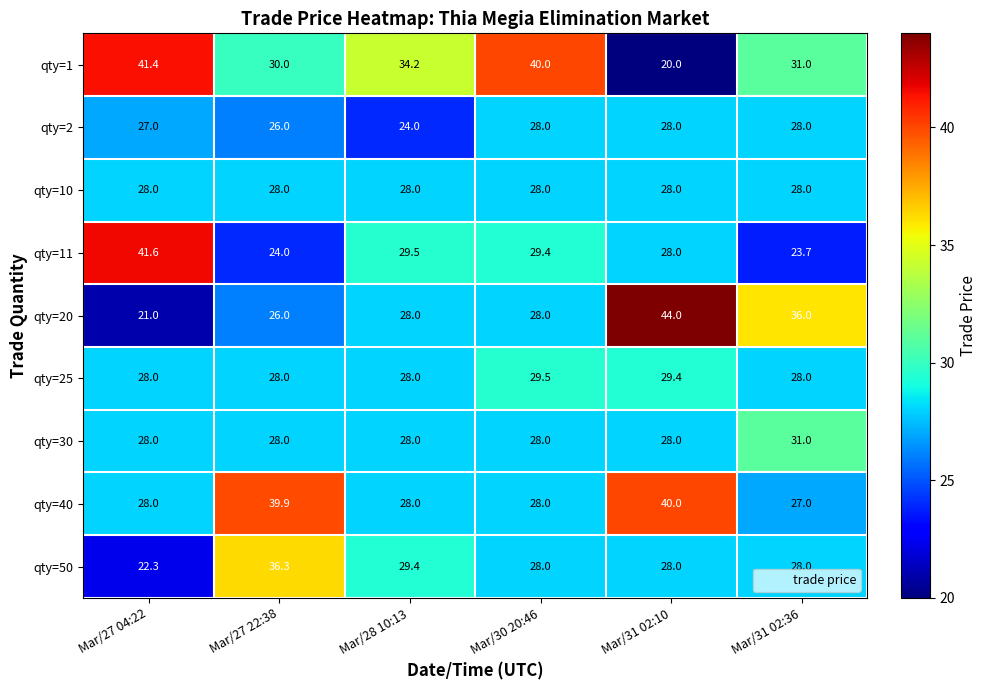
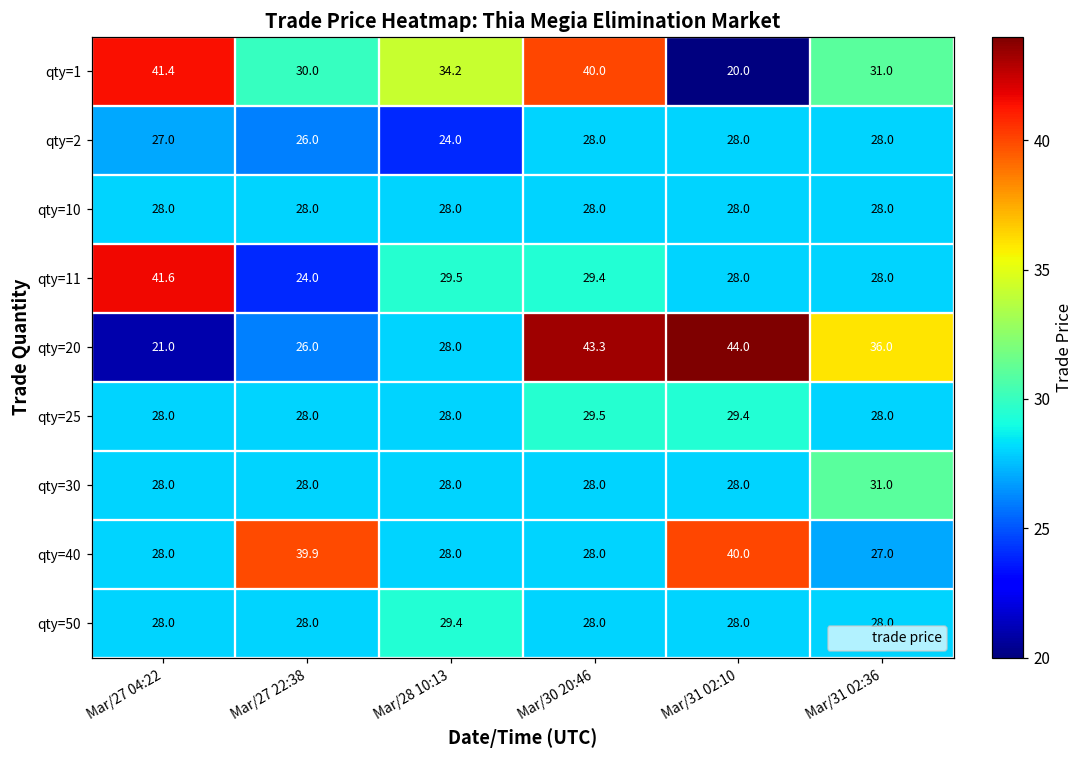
  {
    "qty=1": {
      "Mar/27 04:22": 41.4,
      "Mar/27 22:38": 30.0,
      "Mar/28 10:13": 34.2,
      "Mar/30 20:46": 40.0,
      "Mar/31 02:10": 20.0,
      "Mar/31 02:36": 31.0
    },
    "qty=2": {
      "Mar/27 04:22": 27.0,
      "Mar/27 22:38": 26.0,
      "Mar/28 10:13": 24.0,
      "Mar/30 20:46": 28.0,
      "Mar/31 02:10": 28.0,
      "Mar/31 02:36": 28.0
    },
    "qty=10": {
      "Mar/27 04:22": 28.0,
      "Mar/27 22:38": 28.0,
      "Mar/28 10:13": 28.0,
      "Mar/30 20:46": 28.0,
      "Mar/31 02:10": 28.0,
      "Mar/31 02:36": 28.0
    },
    "qty=11": {
      "Mar/27 04:22": 41.6,
      "Mar/27 22:38": 24.0,
      "Mar/28 10:13": 29.5,
      "Mar/30 20:46": 29.4,
      "Mar/31 02:10": 28.0,
-     "Mar/31 02:36": 23.7
+     "Mar/31 02:36": 28.0
    },
    "qty=20": {
      "Mar/27 04:22": 21.0,
      "Mar/27 22:38": 26.0,
      "Mar/28 10:13": 28.0,
-     "Mar/30 20:46": 28.0,
+     "Mar/30 20:46": 43.3,
      "Mar/31 02:10": 44.0,
      "Mar/31 02:36": 36.0
    },
    "qty=25": {
      "Mar/27 04:22": 28.0,
      "Mar/27 22:38": 28.0,
      "Mar/28 10:13": 28.0,
      "Mar/30 20:46": 29.5,
      "Mar/31 02:10": 29.4,
      "Mar/31 02:36": 28.0
    },
    "qty=30": {
      "Mar/27 04:22": 28.0,
      "Mar/27 22:38": 28.0,
      "Mar/28 10:13": 28.0,
      "Mar/30 20:46": 28.0,
      "Mar/31 02:10": 28.0,
      "Mar/31 02:36": 31.0
    },
    "qty=40": {
      "Mar/27 04:22": 28.0,
      "Mar/27 22:38": 39.9,
      "Mar/28 10:13": 28.0,
      "Mar/30 20:46": 28.0,
      "Mar/31 02:10": 40.0,
      "Mar/31 02:36": 27.0
    },
    "qty=50": {
-     "Mar/27 04:22": 22.3,
-     "Mar/27 22:38": 36.3,
+     "Mar/27 04:22": 28.0,
+     "Mar/27 22:38": 28.0,
      "Mar/28 10:13": 29.4,
      "Mar/30 20:46": 28.0,
      "Mar/31 02:10": 28.0
    }
  }
